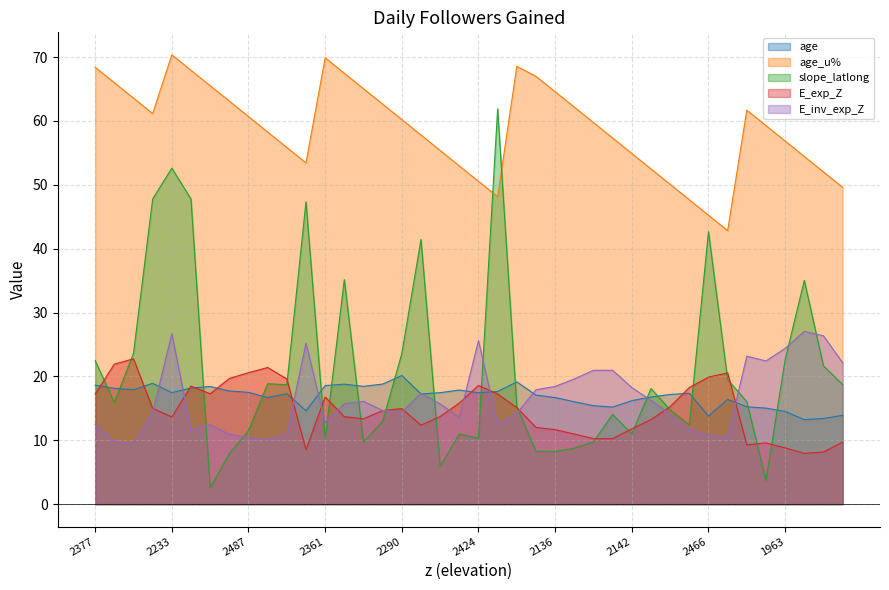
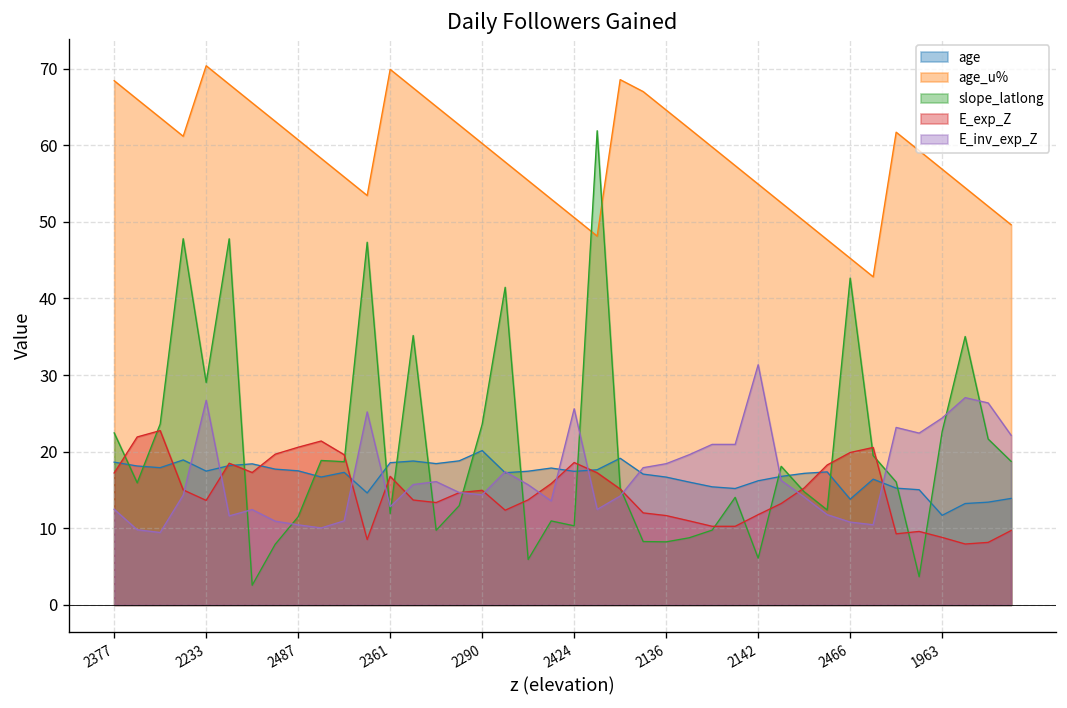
  {
    "age": {
      "2377": 19,
      "2233": 17,
      "2487": 18,
      "2361": 19,
      "2290": 20,
      "2424": 17,
      "2136": 17,
      "2142": 16,
      "2466": 14,
-     "1963": 15
+     "1963": 12
    },
    "slope_latlong": {
      "2377": 22,
-     "2233": 53,
+     "2233": 29,
      "2487": 12,
-     "2361": 10,
+     "2361": 12,
      "2290": 24,
      "2424": 10,
      "2136": 8,
-     "2142": 11,
+     "2142": 6,
      "2466": 43,
      "1963": 23
    },
    "E_inv_exp_Z": {
      "2377": 12,
      "2233": 27,
      "2487": 10,
      "2361": 13,
      "2290": 14,
      "2424": 26,
      "2136": 18,
-     "2142": 18,
+     "2142": 31,
      "2466": 11,
      "1963": 24
    }
  }
